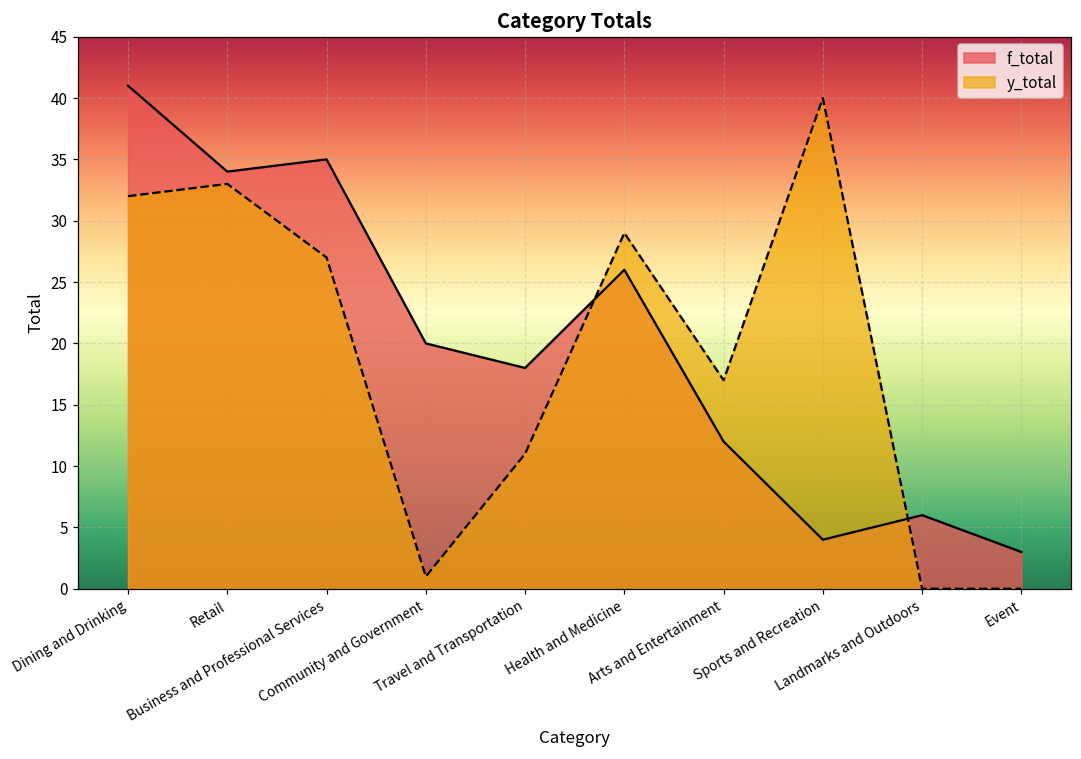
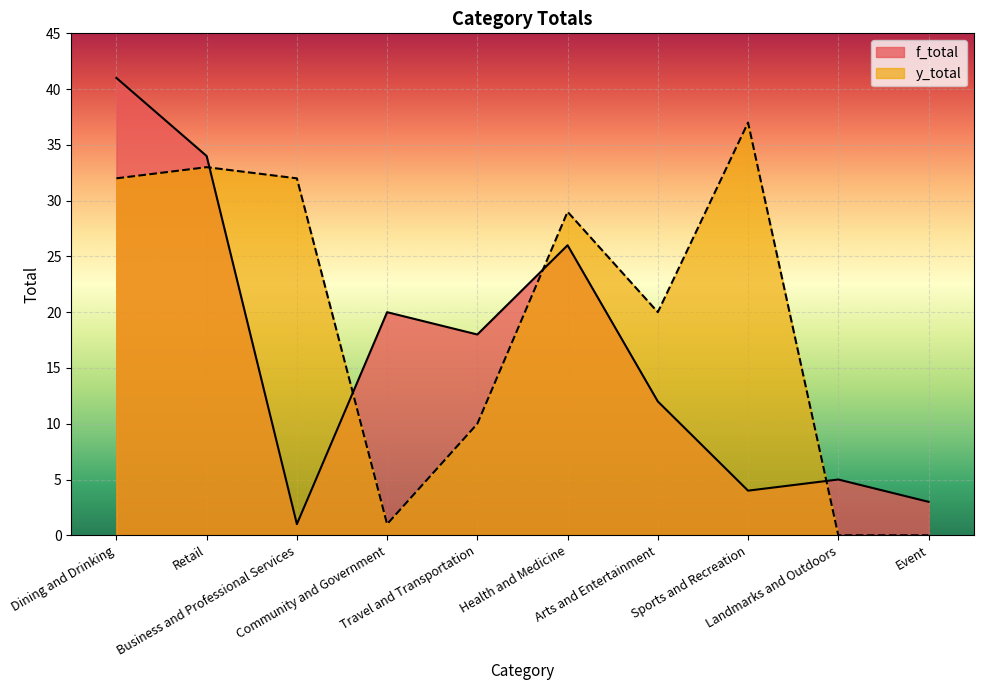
  {
    "f_total": {
      "Dining and Drinking": 41,
      "Retail": 34,
-     "Business and Professional Services": 35,
+     "Business and Professional Services": 1,
      "Community and Government": 20,
      "Travel and Transportation": 18,
      "Health and Medicine": 26,
      "Arts and Entertainment": 12,
      "Sports and Recreation": 4,
-     "Landmarks and Outdoors": 6,
+     "Landmarks and Outdoors": 5,
      "Event": 3
    },
    "y_total": {
      "Dining and Drinking": 32,
      "Retail": 33,
-     "Business and Professional Services": 27,
+     "Business and Professional Services": 32,
      "Community and Government": 1,
-     "Travel and Transportation": 11,
+     "Travel and Transportation": 10,
      "Health and Medicine": 29,
-     "Arts and Entertainment": 17,
-     "Sports and Recreation": 40,
+     "Arts and Entertainment": 20,
+     "Sports and Recreation": 37,
      "Landmarks and Outdoors": 0,
      "Event": 0
    }
  }
